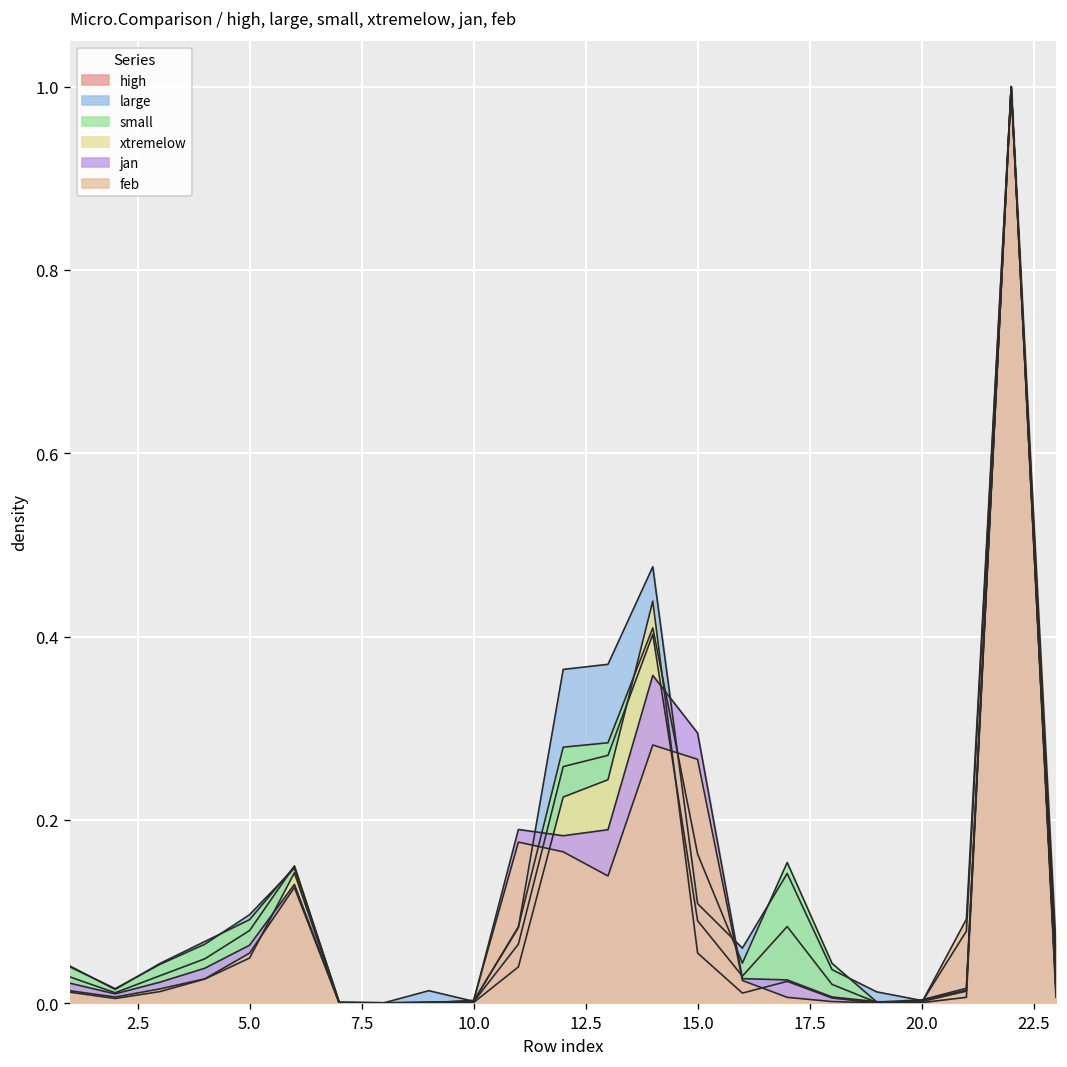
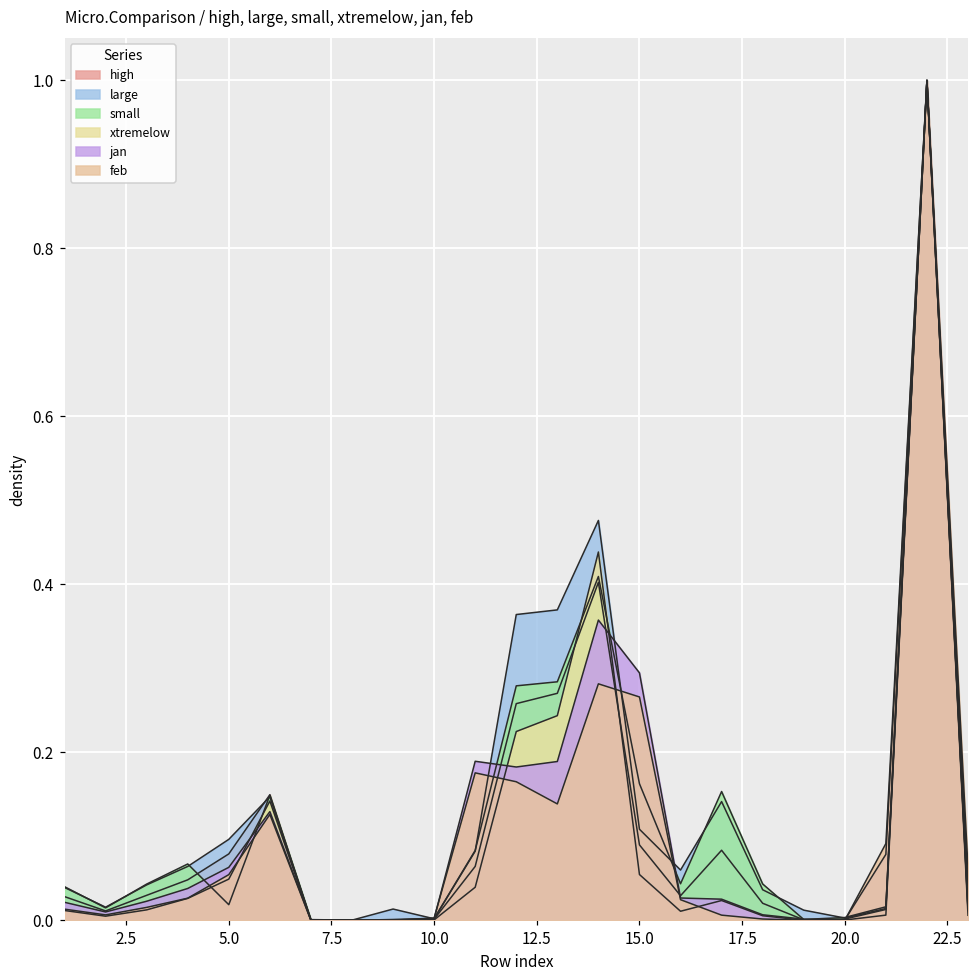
  {
    "small": {
-     "5.0": 0.09,
+     "5.0": 0.02,
      "15.0": 0.16
    }
  }
